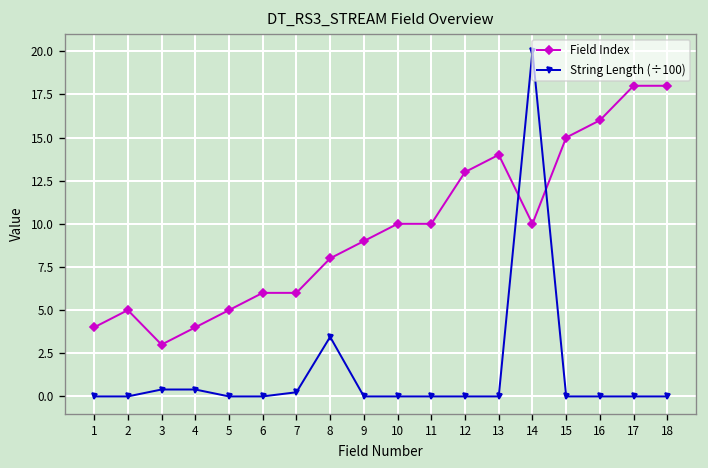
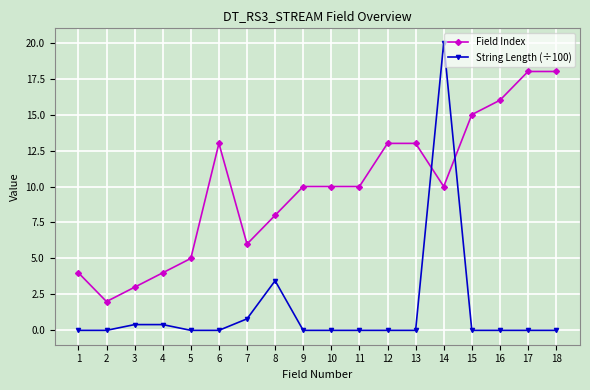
  {
    "Field Index": {
      "1": 4,
-     "2": 5,
+     "2": 2,
      "3": 3,
      "4": 4,
      "5": 5,
-     "6": 6,
+     "6": 13,
      "7": 6,
      "8": 8,
-     "9": 9,
+     "9": 10,
      "10": 10,
      "11": 10,
      "12": 13,
-     "13": 14,
+     "13": 13,
      "14": 10,
      "15": 15,
      "16": 16,
      "17": 18,
      "18": 18
    },
    "String Length (÷100)": {
      "1": 0.0,
      "2": 0.0,
      "3": 0.4,
      "4": 0.4,
      "5": 0.0,
      "6": 0.0,
-     "7": 0.2,
+     "7": 0.8,
      "8": 3.5,
      "9": 0.0,
      "10": 0.0,
      "11": 0.0,
      "12": 0.0,
      "13": 0.0,
      "14": 20.0,
      "15": 0.0,
      "16": 0.0,
      "17": 0.0,
      "18": 0.0
    }
  }
